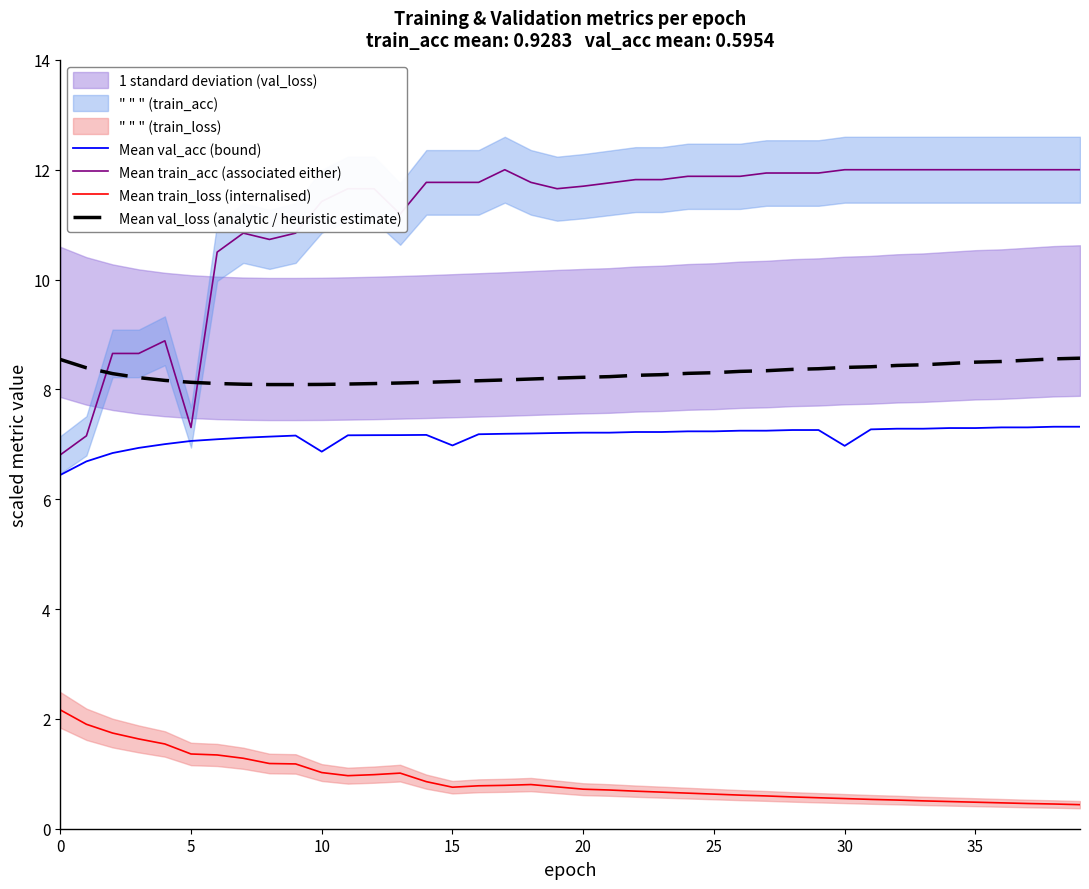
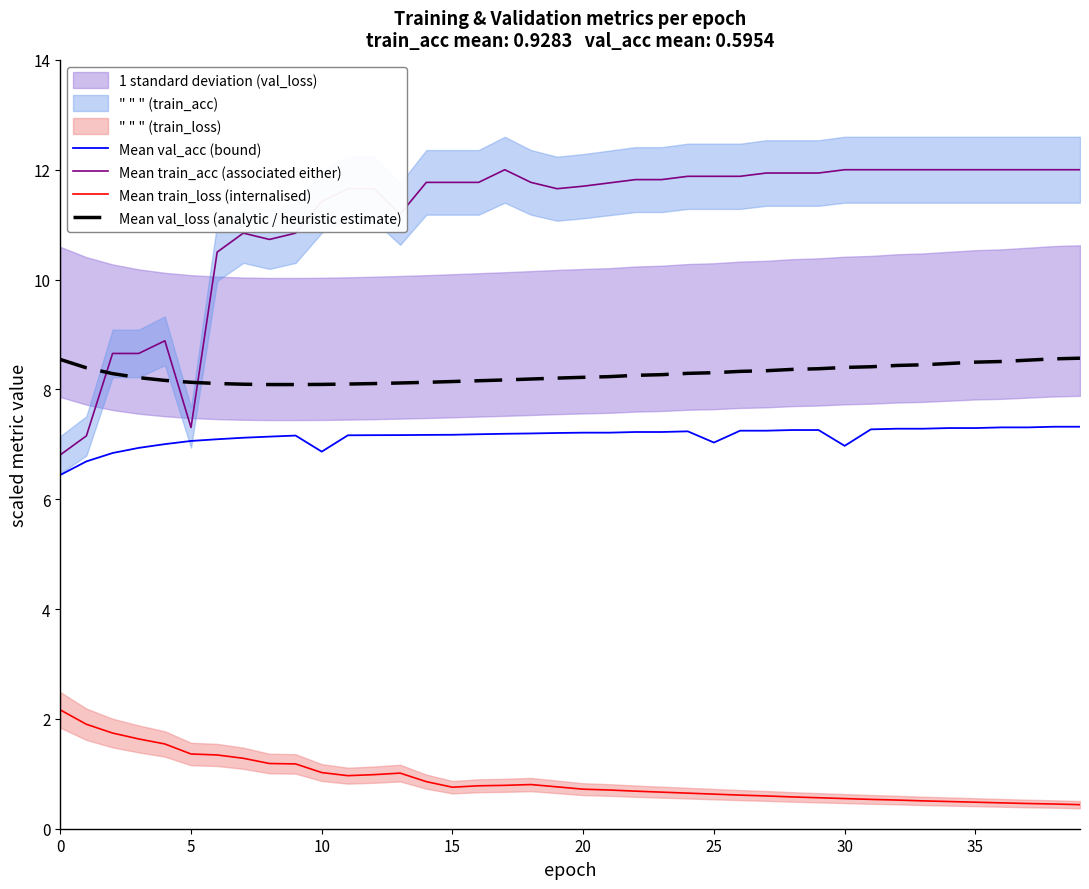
  {
    "Mean val_acc (bound)": {
      "0": 6.4,
      "5": 7.1,
      "10": 6.9,
-     "15": 7.0,
+     "15": 7.2,
      "20": 7.2,
-     "25": 7.2,
+     "25": 7.0,
      "30": 7.0,
      "35": 7.3
    },
    "Mean train_acc (associated either)": {
      "0": 6.8,
      "5": 7.3,
      "15": 11.8,
      "20": 11.7,
      "25": 11.9,
      "30": 12.0,
      "35": 12.0
    },
    "Mean train_loss (internalised)": {
      "0": 2.2,
      "5": 1.4,
      "10": 1.0,
      "15": 0.8,
      "20": 0.7,
      "25": 0.6,
      "30": 0.5,
      "35": 0.5
    },
    "Mean val_loss (analytic / heuristic estimate)": {
      "0": 8.5,
      "5": 8.1,
      "10": 8.1,
      "15": 8.1,
      "20": 8.2,
      "25": 8.3,
      "30": 8.4,
      "35": 8.5
    }
  }
